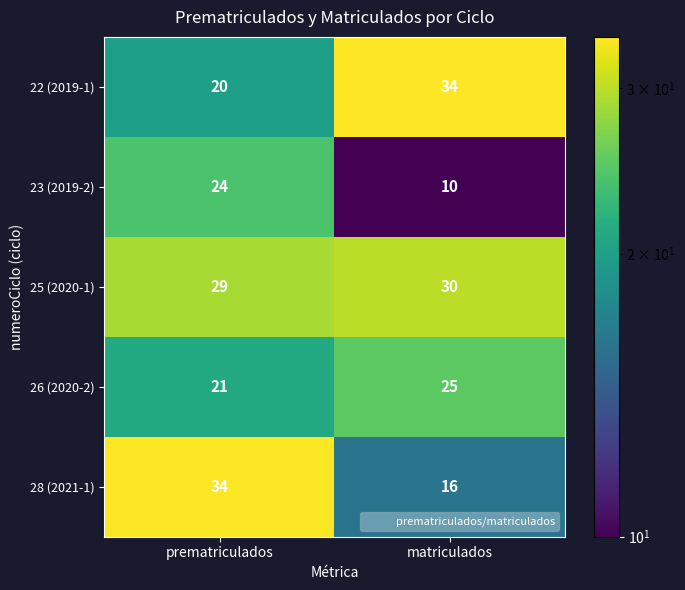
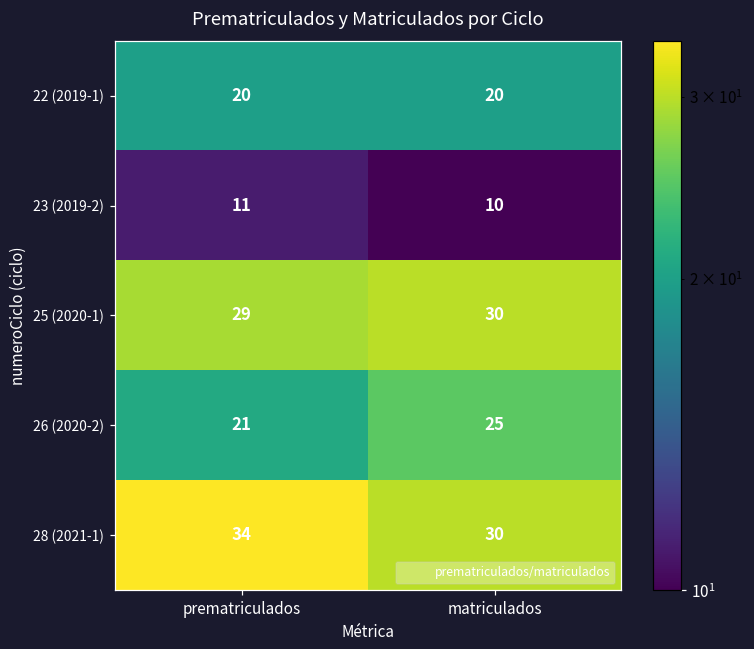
  {
    "22 (2019-1)": {
      "prematriculados": 20,
-     "matriculados": 34
+     "matriculados": 20
    },
    "23 (2019-2)": {
-     "prematriculados": 24,
+     "prematriculados": 11,
      "matriculados": 10
    },
    "25 (2020-1)": {
      "prematriculados": 29,
      "matriculados": 30
    },
    "26 (2020-2)": {
      "prematriculados": 21,
      "matriculados": 25
    },
    "28 (2021-1)": {
      "prematriculados": 34,
-     "matriculados": 16
+     "matriculados": 30
    }
  }
